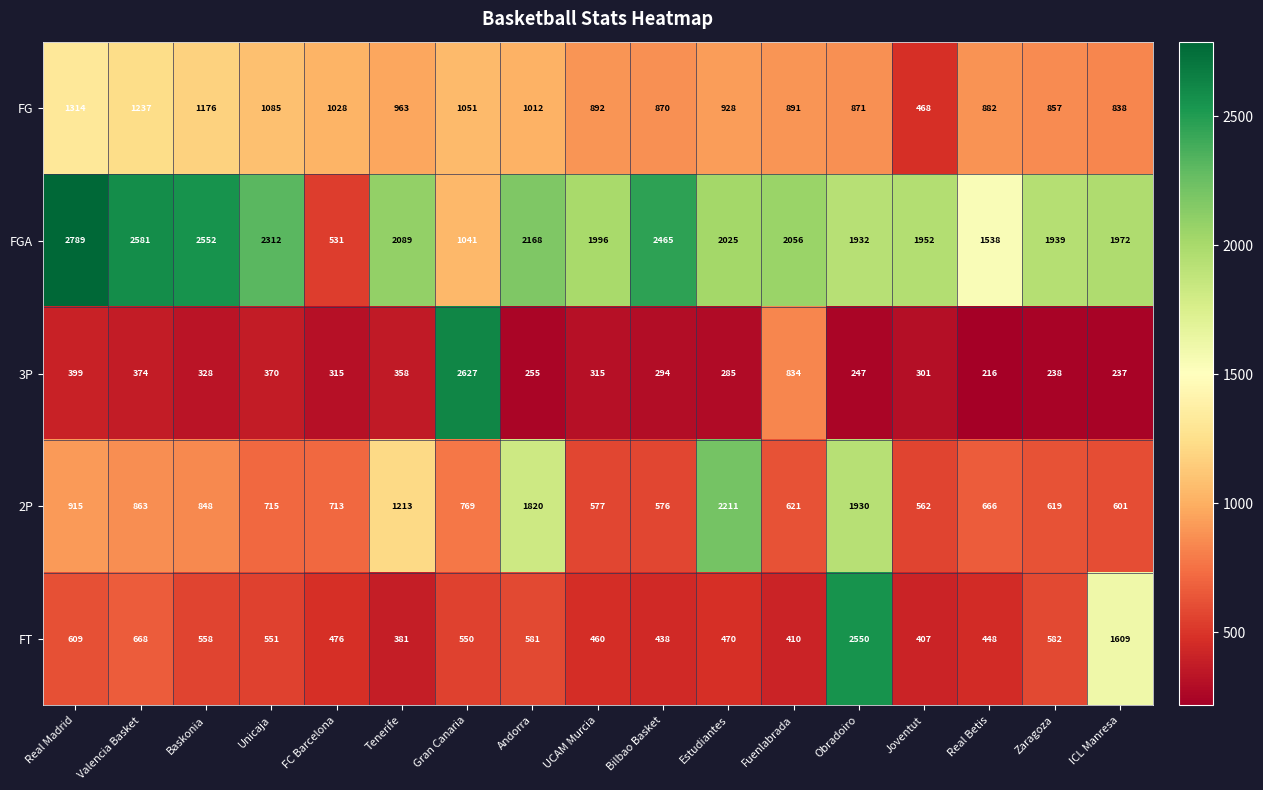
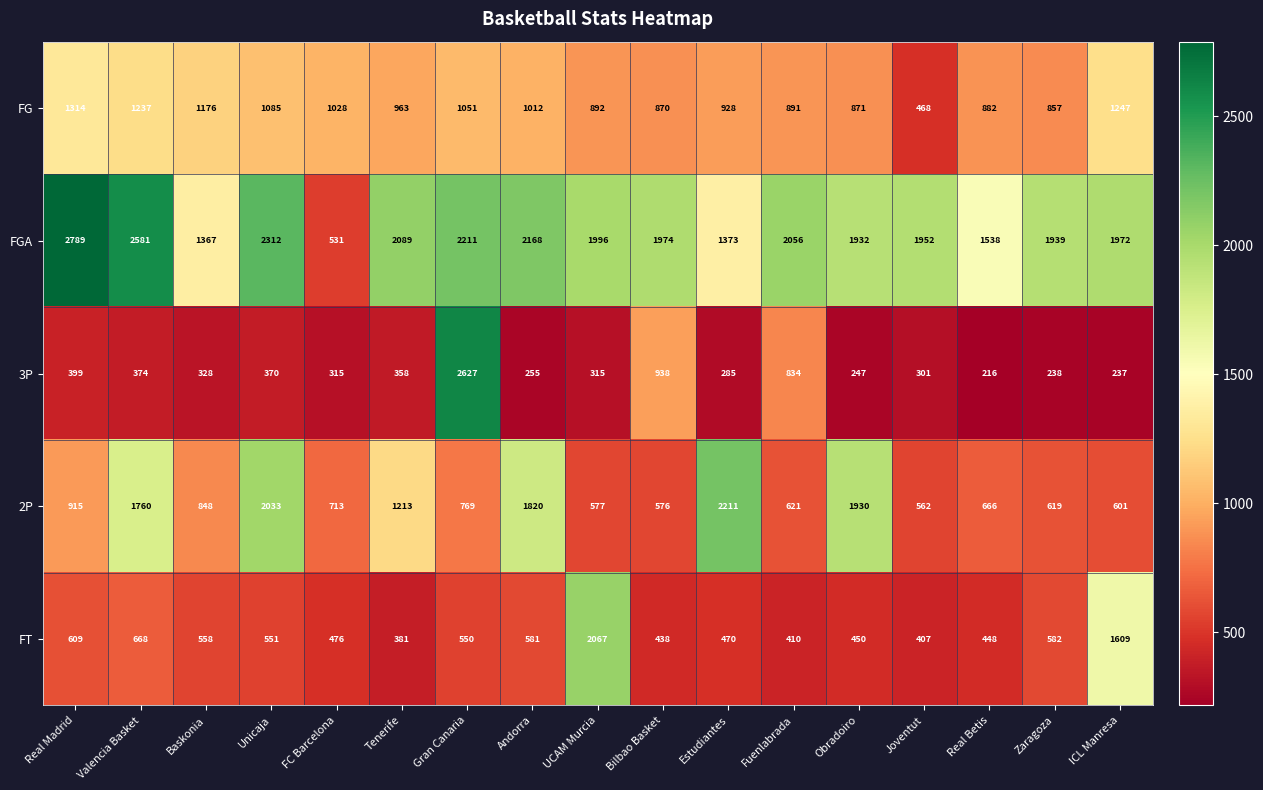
  {
    "FG": {
      "Real Madrid": 1314,
      "Valencia Basket": 1237,
      "Baskonia": 1176,
      "Unicaja": 1085,
      "FC Barcelona": 1028,
      "Tenerife": 963,
      "Gran Canaria": 1051,
      "Andorra": 1012,
      "UCAM Murcia": 892,
      "Bilbao Basket": 870,
      "Estudiantes": 928,
      "Fuenlabrada": 891,
      "Obradoiro": 871,
      "Joventut": 468,
      "Real Betis": 882,
      "Zaragoza": 857,
-     "ICL Manresa": 838
+     "ICL Manresa": 1247
    },
    "FGA": {
      "Real Madrid": 2789,
      "Valencia Basket": 2581,
-     "Baskonia": 2552,
+     "Baskonia": 1367,
      "Unicaja": 2312,
      "FC Barcelona": 531,
      "Tenerife": 2089,
-     "Gran Canaria": 1041,
+     "Gran Canaria": 2211,
      "Andorra": 2168,
      "UCAM Murcia": 1996,
-     "Bilbao Basket": 2465,
-     "Estudiantes": 2025,
+     "Bilbao Basket": 1974,
+     "Estudiantes": 1373,
      "Fuenlabrada": 2056,
      "Obradoiro": 1932,
      "Joventut": 1952,
      "Real Betis": 1538,
      "Zaragoza": 1939,
      "ICL Manresa": 1972
    },
    "3P": {
      "Real Madrid": 399,
      "Valencia Basket": 374,
      "Baskonia": 328,
      "Unicaja": 370,
      "FC Barcelona": 315,
      "Tenerife": 358,
      "Gran Canaria": 2627,
      "Andorra": 255,
      "UCAM Murcia": 315,
-     "Bilbao Basket": 294,
+     "Bilbao Basket": 938,
      "Estudiantes": 285,
      "Fuenlabrada": 834,
      "Obradoiro": 247,
      "Joventut": 301,
      "Real Betis": 216,
      "Zaragoza": 238,
      "ICL Manresa": 237
    },
    "2P": {
      "Real Madrid": 915,
-     "Valencia Basket": 863,
+     "Valencia Basket": 1760,
      "Baskonia": 848,
-     "Unicaja": 715,
+     "Unicaja": 2033,
      "FC Barcelona": 713,
      "Tenerife": 1213,
      "Gran Canaria": 769,
      "Andorra": 1820,
      "UCAM Murcia": 577,
      "Bilbao Basket": 576,
      "Estudiantes": 2211,
      "Fuenlabrada": 621,
      "Obradoiro": 1930,
      "Joventut": 562,
      "Real Betis": 666,
      "Zaragoza": 619,
      "ICL Manresa": 601
    },
    "FT": {
      "Real Madrid": 609,
      "Valencia Basket": 668,
      "Baskonia": 558,
      "Unicaja": 551,
      "FC Barcelona": 476,
      "Tenerife": 381,
      "Gran Canaria": 550,
      "Andorra": 581,
-     "UCAM Murcia": 460,
+     "UCAM Murcia": 2067,
      "Bilbao Basket": 438,
      "Estudiantes": 470,
      "Fuenlabrada": 410,
-     "Obradoiro": 2550,
+     "Obradoiro": 450,
      "Joventut": 407,
      "Real Betis": 448,
      "Zaragoza": 582,
      "ICL Manresa": 1609
    }
  }
